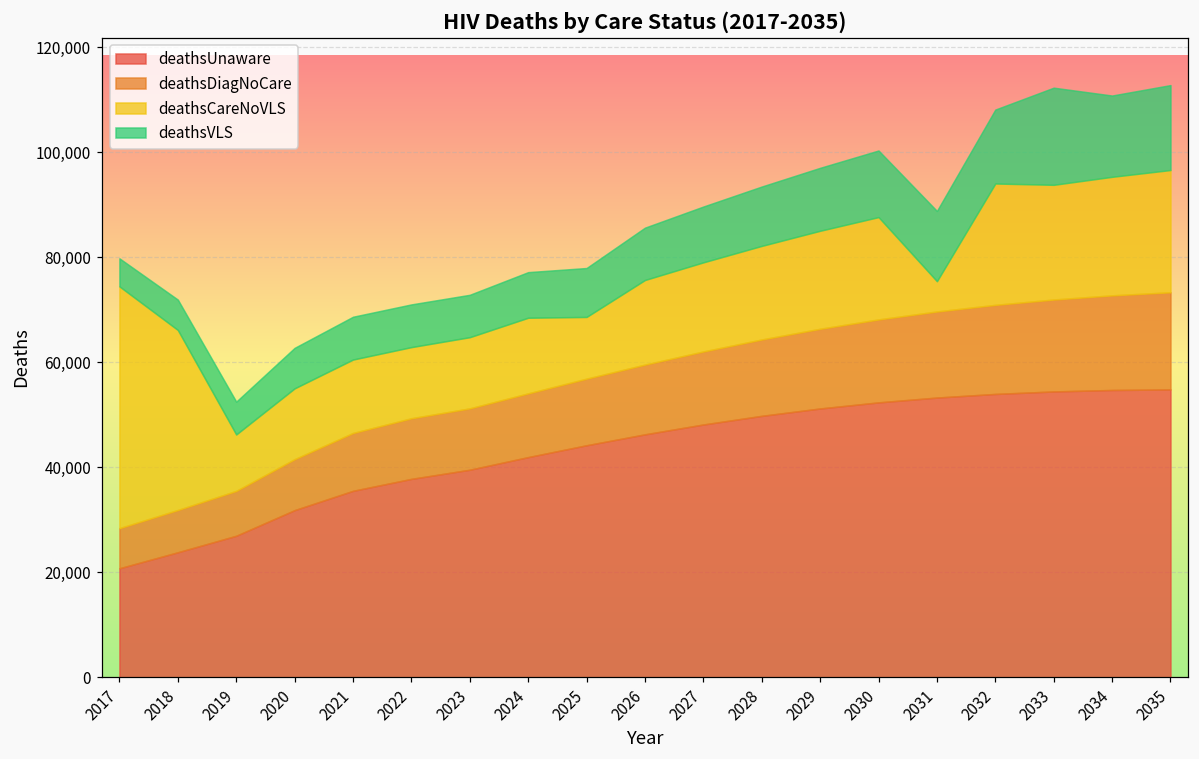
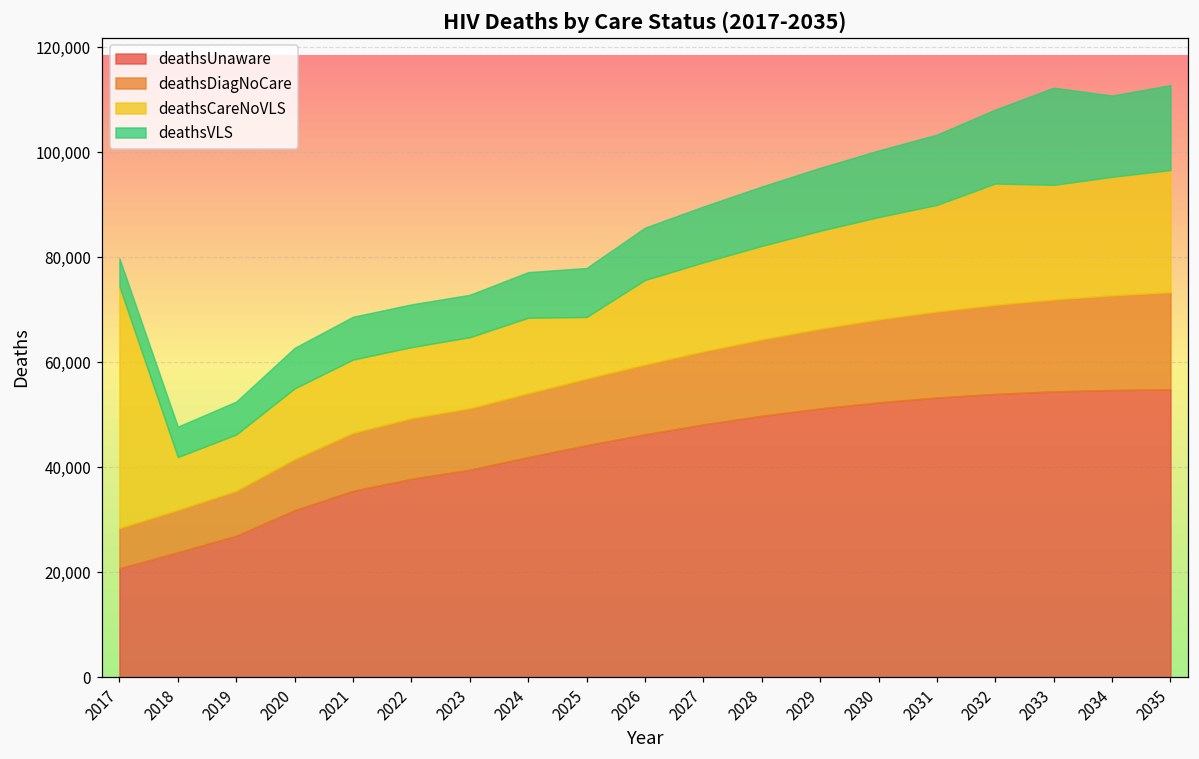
  {
    "deathsCareNoVLS": {
      "2017": "46,000",
-     "2018": "34,000",
+     "2018": "10,000",
      "2019": "11,000",
      "2020": "13,000",
      "2021": "14,000",
      "2022": "14,000",
      "2023": "14,000",
      "2024": "14,000",
      "2025": "12,000",
      "2026": "16,000",
      "2027": "17,000",
      "2028": "18,000",
      "2029": "19,000",
      "2030": "19,000",
-     "2031": "6,000",
+     "2031": "20,000",
      "2032": "23,000",
      "2033": "22,000",
      "2034": "23,000",
      "2035": "23,000"
    },
    "deathsVLS": {
      "2017": "5,000",
      "2018": "6,000",
      "2019": "6,000",
      "2020": "8,000",
      "2021": "8,000",
      "2022": "8,000",
      "2023": "8,000",
      "2024": "9,000",
      "2025": "9,000",
      "2026": "10,000",
      "2027": "11,000",
      "2028": "11,000",
      "2029": "12,000",
      "2030": "13,000",
      "2031": "13,000",
      "2032": "14,000",
      "2033": "18,000",
      "2034": "15,000",
      "2035": "16,000"
    }
  }
